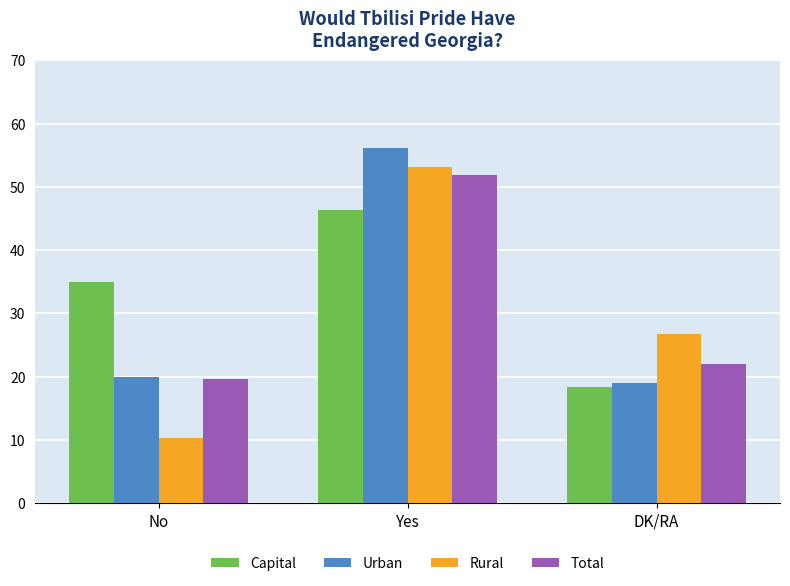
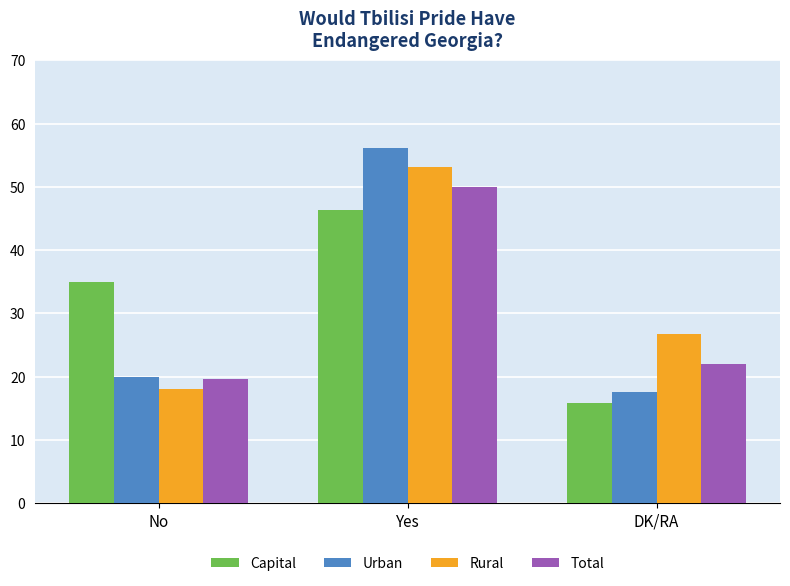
  {
    "Capital": {
      "No": 35,
      "Yes": 46,
-     "DK/RA": 18
+     "DK/RA": 16
    },
    "Urban": {
      "No": 20,
      "Yes": 56,
-     "DK/RA": 19
+     "DK/RA": 18
    },
    "Rural": {
-     "No": 10,
+     "No": 18,
      "Yes": 53,
      "DK/RA": 27
    },
    "Total": {
      "No": 20,
-     "Yes": 52,
+     "Yes": 50,
      "DK/RA": 22
    }
  }
